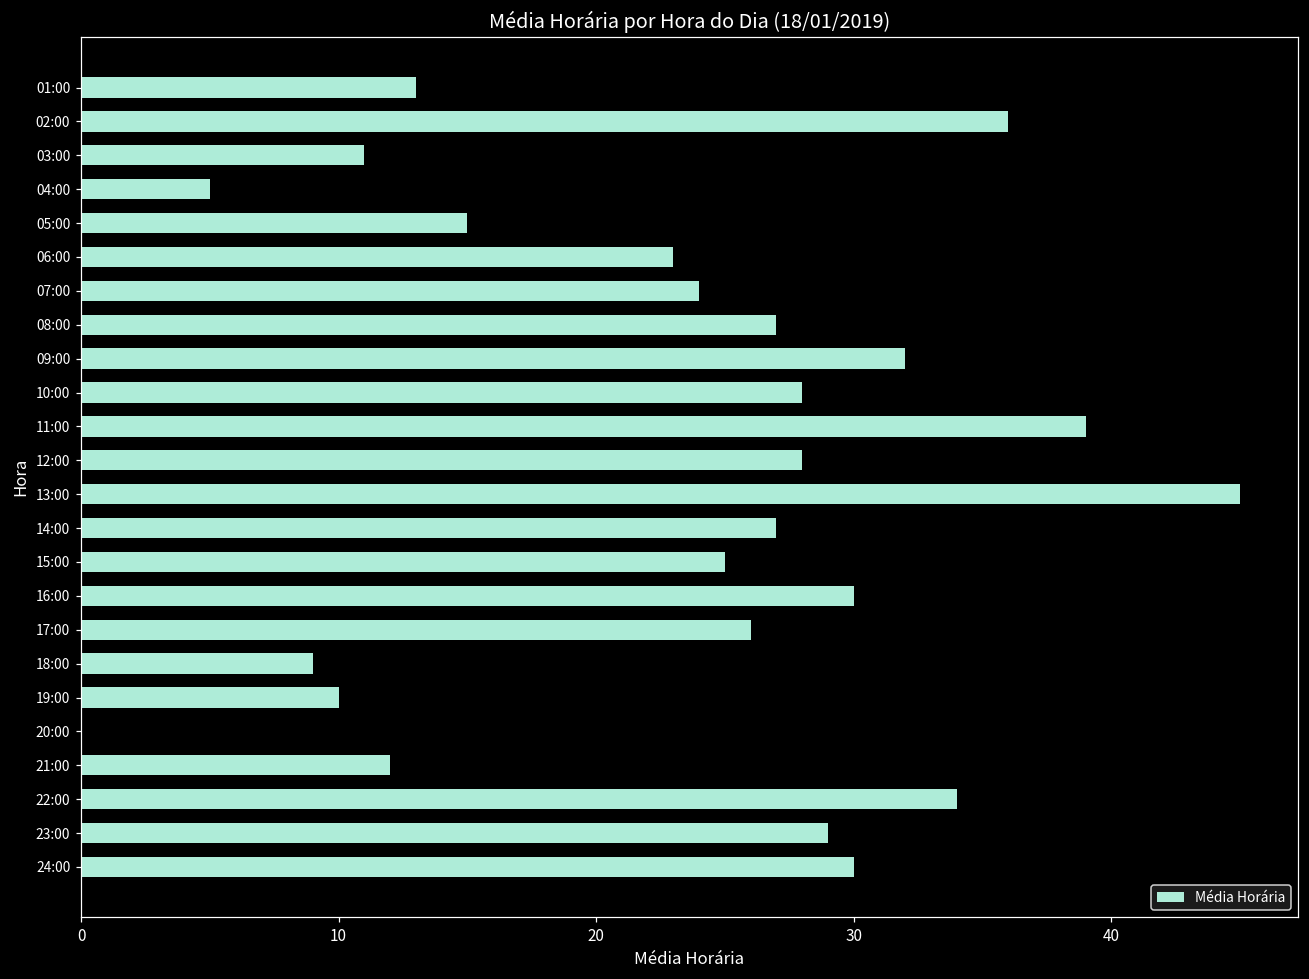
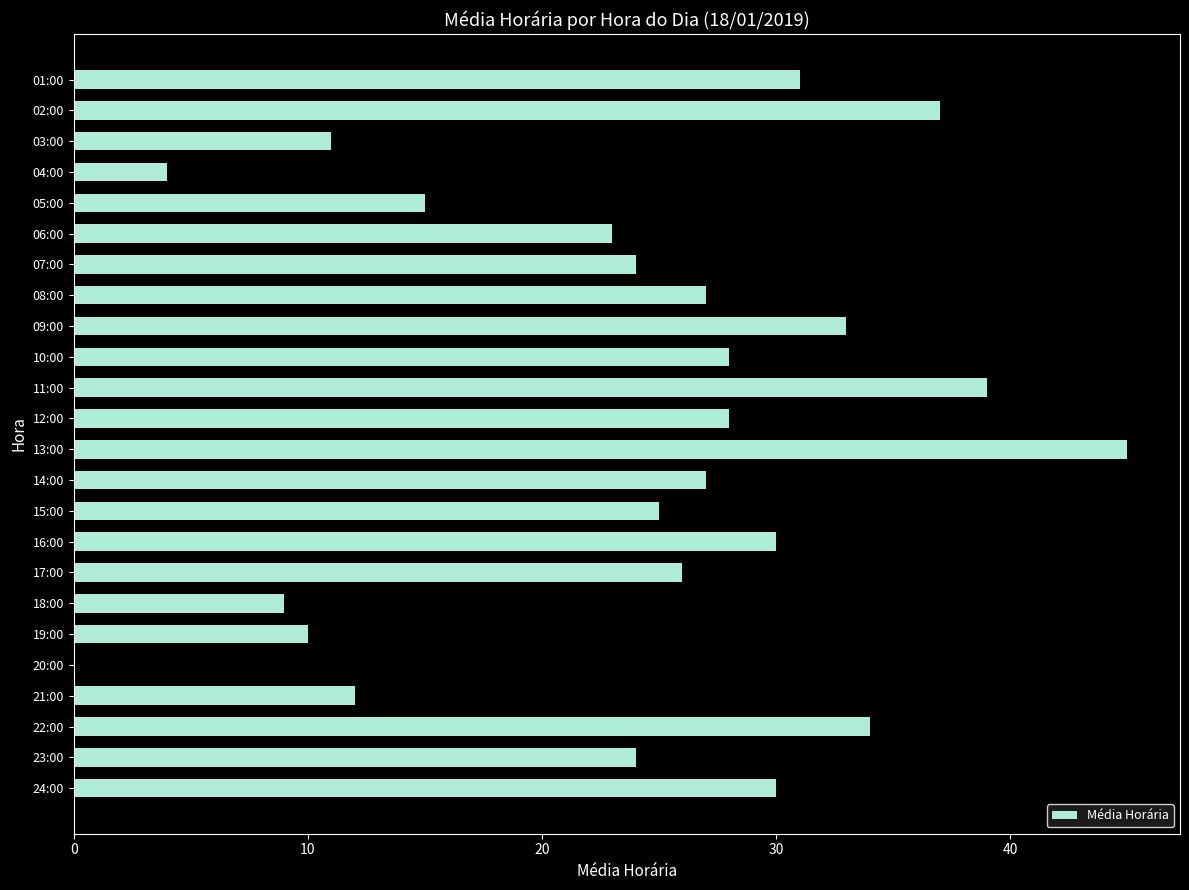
  {
-   "01:00": 13,
-   "02:00": 36,
+   "01:00": 31,
+   "02:00": 37,
    "03:00": 11,
-   "04:00": 5,
+   "04:00": 4,
    "05:00": 15,
    "06:00": 23,
    "07:00": 24,
    "08:00": 27,
-   "09:00": 32,
+   "09:00": 33,
    "10:00": 28,
    "11:00": 39,
    "12:00": 28,
    "13:00": 45,
    "14:00": 27,
    "15:00": 25,
    "16:00": 30,
    "17:00": 26,
    "18:00": 9,
    "19:00": 10,
    "20:00": 0,
    "21:00": 12,
    "22:00": 34,
-   "23:00": 29,
+   "23:00": 24,
    "24:00": 30
  }
